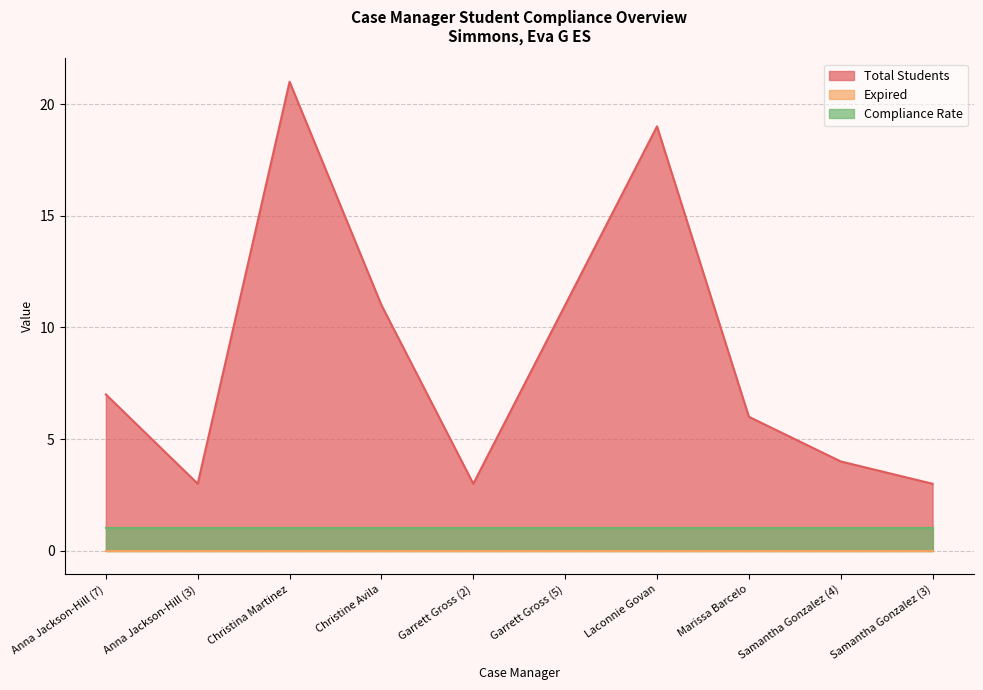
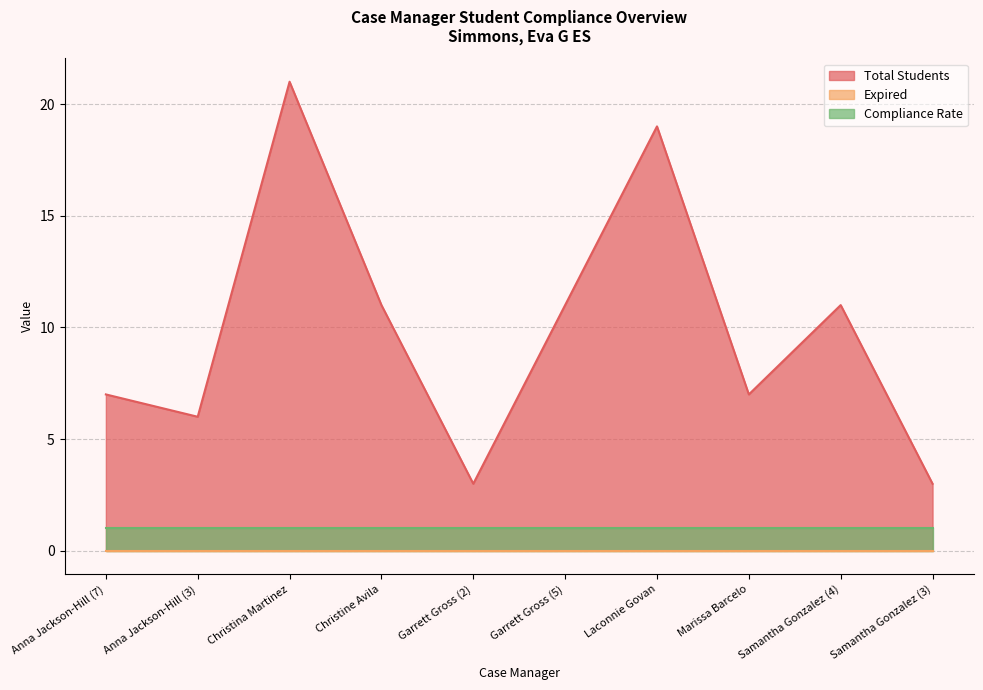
  {
    "Total Students": {
      "Anna Jackson-Hill (7)": 7,
-     "Anna Jackson-Hill (3)": 3,
+     "Anna Jackson-Hill (3)": 6,
      "Christina Martinez": 21,
      "Christine Avila": 11,
      "Garrett Gross (2)": 3,
      "Garrett Gross (5)": 11,
      "Laconnie Govan": 19,
-     "Marissa Barcelo": 6,
-     "Samantha Gonzalez (4)": 4,
+     "Marissa Barcelo": 7,
+     "Samantha Gonzalez (4)": 11,
      "Samantha Gonzalez (3)": 3
    },
    "Expired": {
      "Anna Jackson-Hill (7)": 0,
      "Anna Jackson-Hill (3)": 0,
      "Christina Martinez": 0,
      "Christine Avila": 0,
      "Garrett Gross (2)": 0,
      "Garrett Gross (5)": 0,
      "Laconnie Govan": 0,
      "Marissa Barcelo": 0,
      "Samantha Gonzalez (4)": 0,
      "Samantha Gonzalez (3)": 0
    },
    "Compliance Rate": {
      "Anna Jackson-Hill (7)": 1,
      "Anna Jackson-Hill (3)": 1,
      "Christina Martinez": 1,
      "Christine Avila": 1,
      "Garrett Gross (2)": 1,
      "Garrett Gross (5)": 1,
      "Laconnie Govan": 1,
      "Marissa Barcelo": 1,
      "Samantha Gonzalez (4)": 1,
      "Samantha Gonzalez (3)": 1
    }
  }
